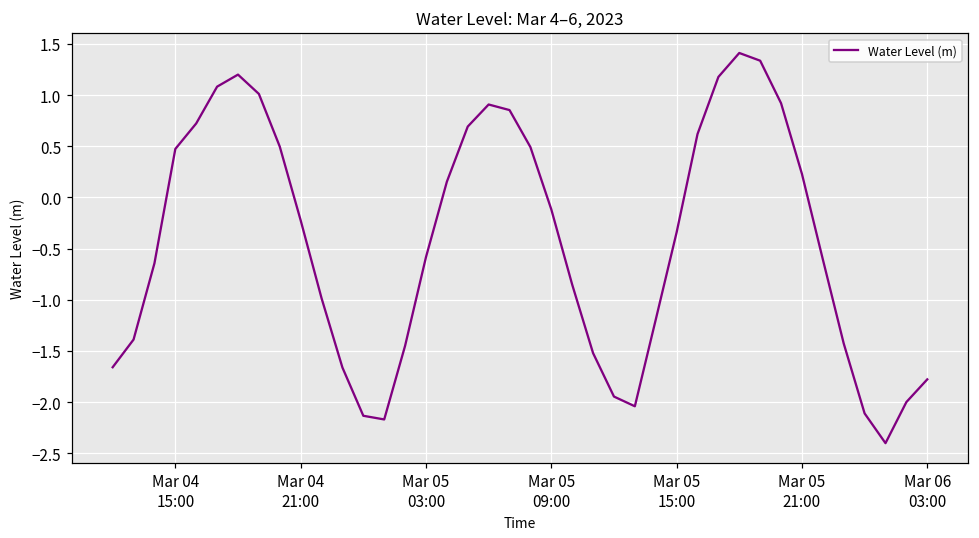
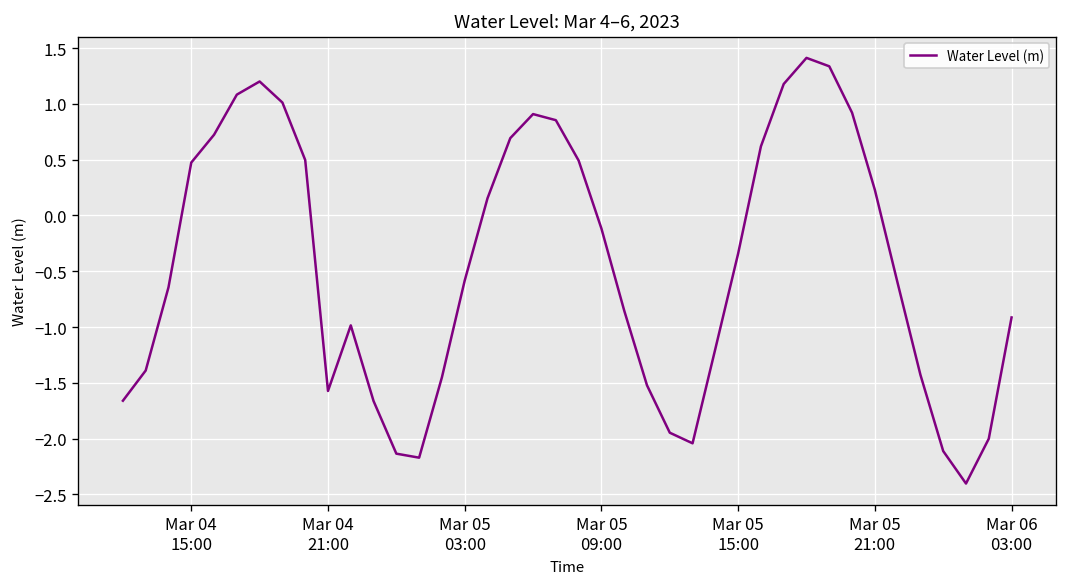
  {
    "Mar 04 15:00": 0.5,
-   "Mar 04 21:00": -0.2,
+   "Mar 04 21:00": -1.6,
    "Mar 05 03:00": -0.6,
    "Mar 05 09:00": -0.1,
    "Mar 05 15:00": -0.3,
    "Mar 05 21:00": 0.2,
-   "Mar 06 03:00": -1.8
+   "Mar 06 03:00": -0.9
  }
